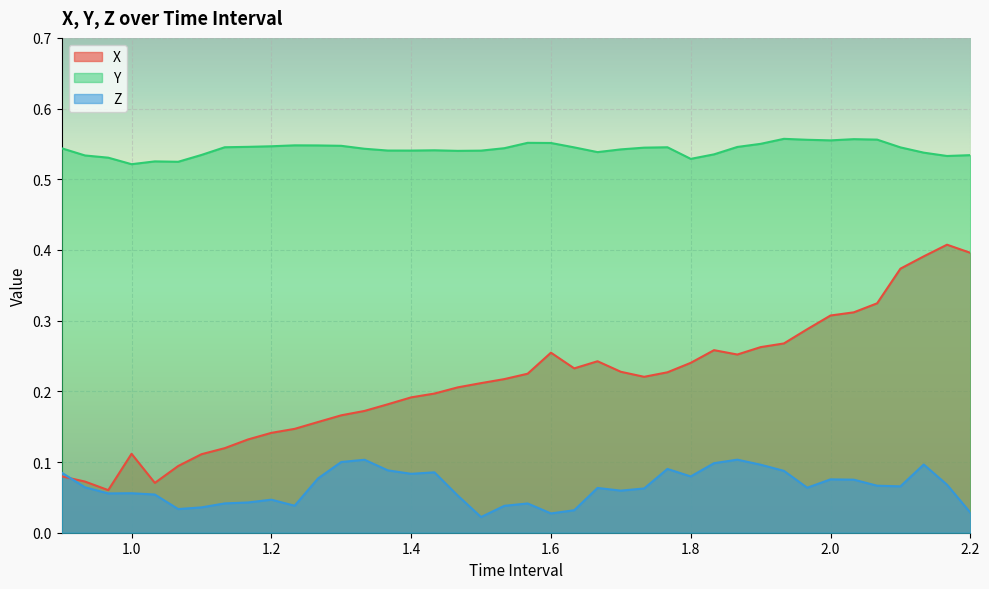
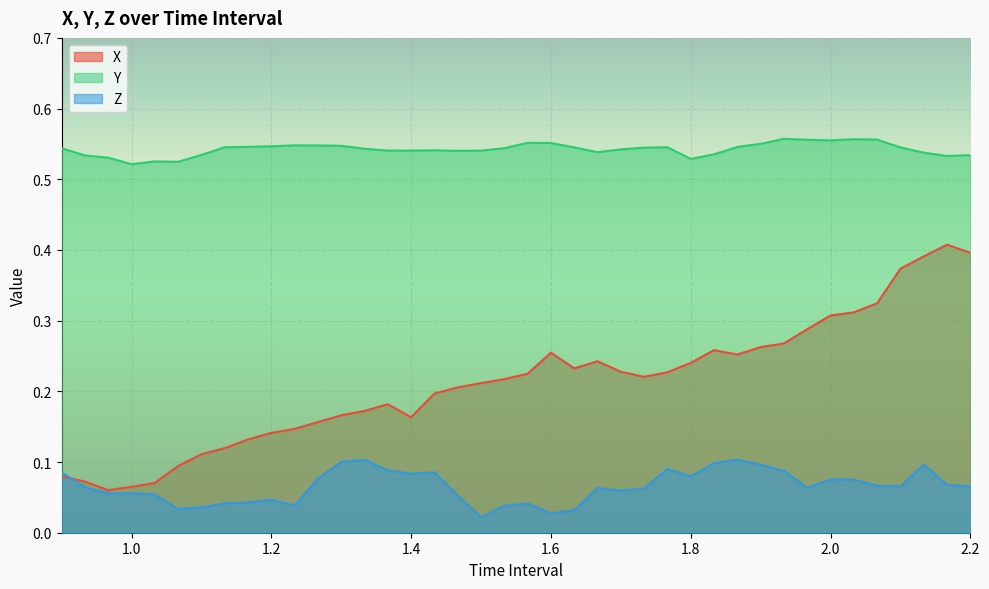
  {
    "X": {
-     "1.0": 0.11,
+     "1.0": 0.06,
      "1.2": 0.14,
-     "1.4": 0.19,
+     "1.4": 0.16,
      "1.6": 0.25,
      "1.8": 0.24,
      "2.0": 0.31,
      "2.2": 0.40
    },
    "Y": {
      "1.0": 0.52,
      "1.2": 0.55,
      "1.4": 0.54,
      "1.6": 0.55,
      "1.8": 0.53,
      "2.0": 0.56,
      "2.2": 0.53
    },
    "Z": {
      "1.0": 0.06,
      "1.2": 0.05,
      "1.4": 0.08,
      "1.6": 0.03,
      "1.8": 0.08,
      "2.0": 0.08,
-     "2.2": 0.03
+     "2.2": 0.07
    }
  }
